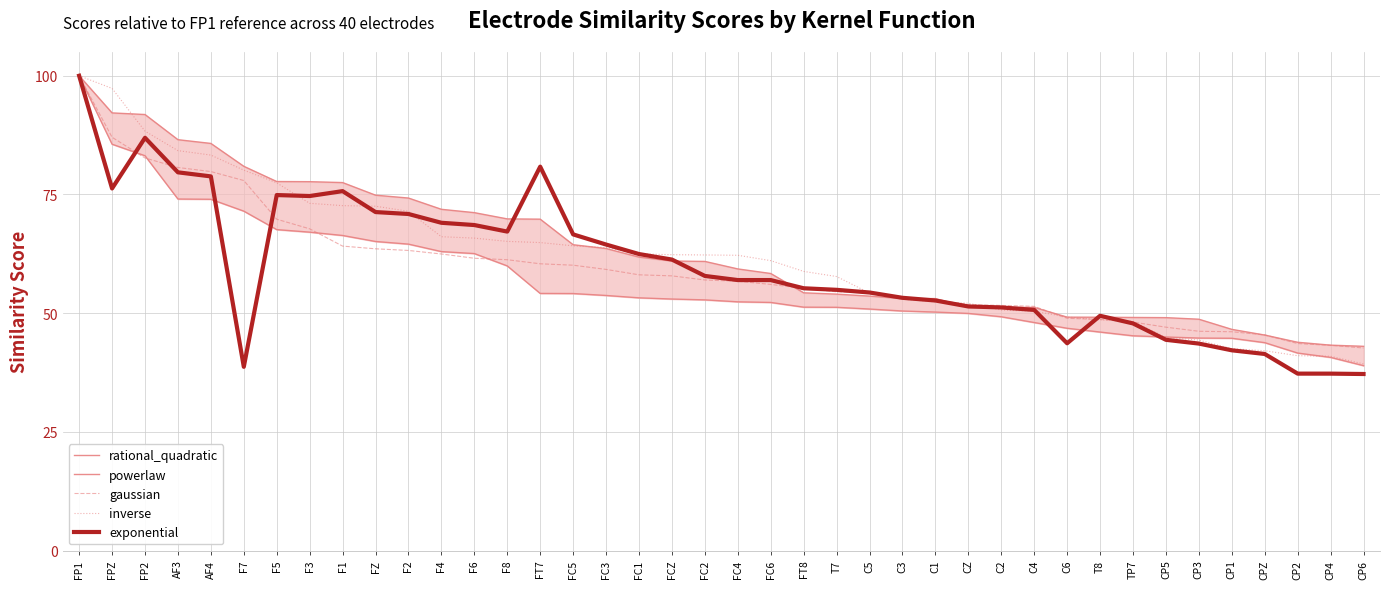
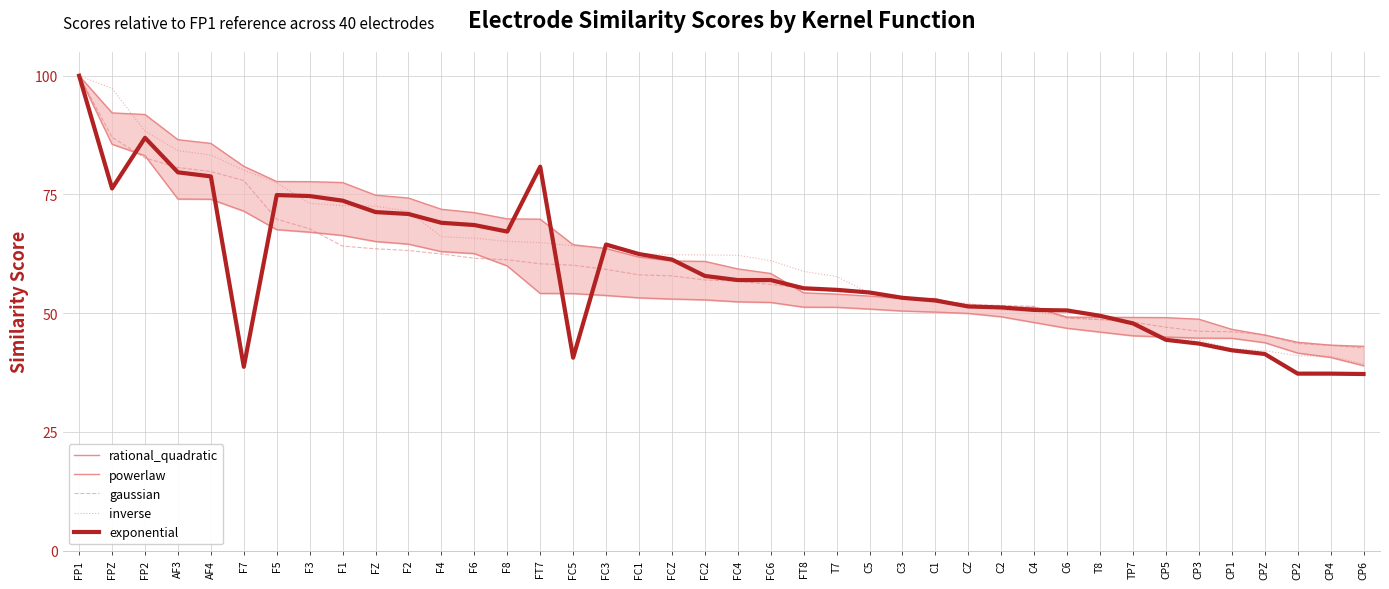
  {
    "exponential": {
      "FPZ": 76,
      "FP2": 87,
      "AF3": 80,
      "AF4": 79,
      "F7": 39,
      "F5": 75,
      "F3": 75,
-     "F1": 76,
+     "F1": 74,
      "FZ": 71,
      "F2": 71,
      "F4": 69,
      "F6": 69,
      "F8": 67,
      "FT7": 81,
-     "FC5": 67,
+     "FC5": 41,
      "FC3": 64,
      "FC2": 58,
      "FC6": 57,
-     "C6": 44,
+     "C6": 51,
      "CP3": 44,
      "CPZ": 41,
      "CP2": 37,
      "CP4": 37,
      "CP6": 37
    }
  }
